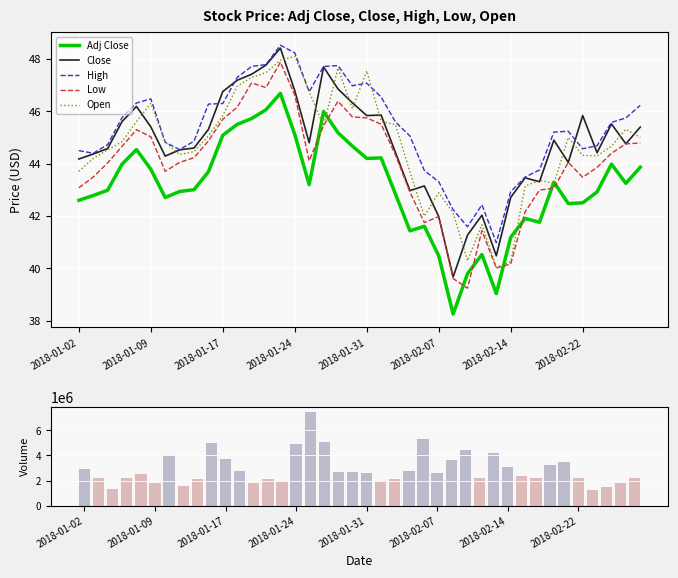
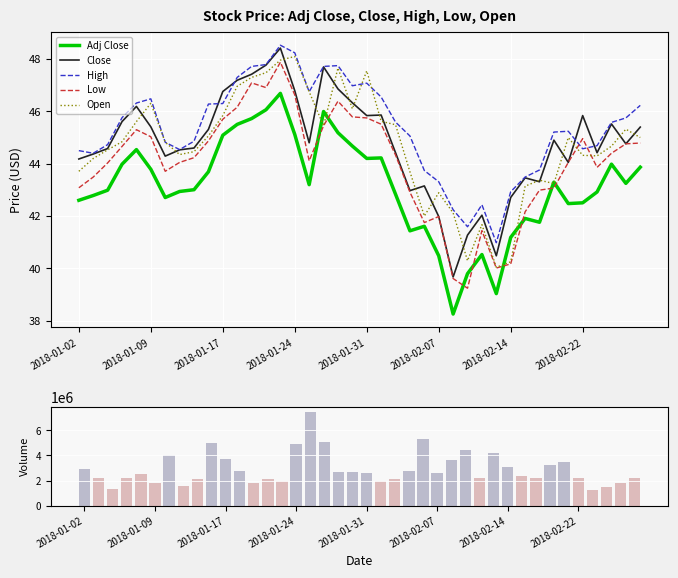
  {
    "Stock Price: Adj Close, Close, High, Low, Open": {
      "Adj Close": {
        "2018-01-02": 42.6,
        "2018-01-09": 43.8,
        "2018-01-17": 45.1,
        "2018-01-24": 45.1,
        "2018-01-31": 44.2,
        "2018-02-07": 40.5,
        "2018-02-14": 41.2,
        "2018-02-22": 42.5
      },
      "Close": {
        "2018-01-02": 44.2,
        "2018-01-09": 45.4,
        "2018-01-17": 46.8,
        "2018-01-24": 46.8,
        "2018-02-14": 42.7,
        "2018-02-22": 45.8
      },
      "High": {
        "2018-01-02": 44.5,
        "2018-01-09": 46.5,
        "2018-01-17": 46.3,
        "2018-01-24": 48.2,
        "2018-01-31": 47.1,
        "2018-02-07": 43.3,
        "2018-02-14": 42.9,
        "2018-02-22": 44.6
      },
      "Low": {
        "2018-01-02": 43.1,
        "2018-01-09": 45.0,
        "2018-01-17": 45.7,
        "2018-01-24": 46.6,
-       "2018-02-22": 43.5
+       "2018-02-22": 45.0
      },
      "Open": {
        "2018-01-02": 43.7,
        "2018-01-09": 46.3,
        "2018-01-17": 45.8,
        "2018-01-24": 48.1,
        "2018-01-31": 47.6,
        "2018-02-07": 42.9,
        "2018-02-22": 44.3
      }
    }
  }
